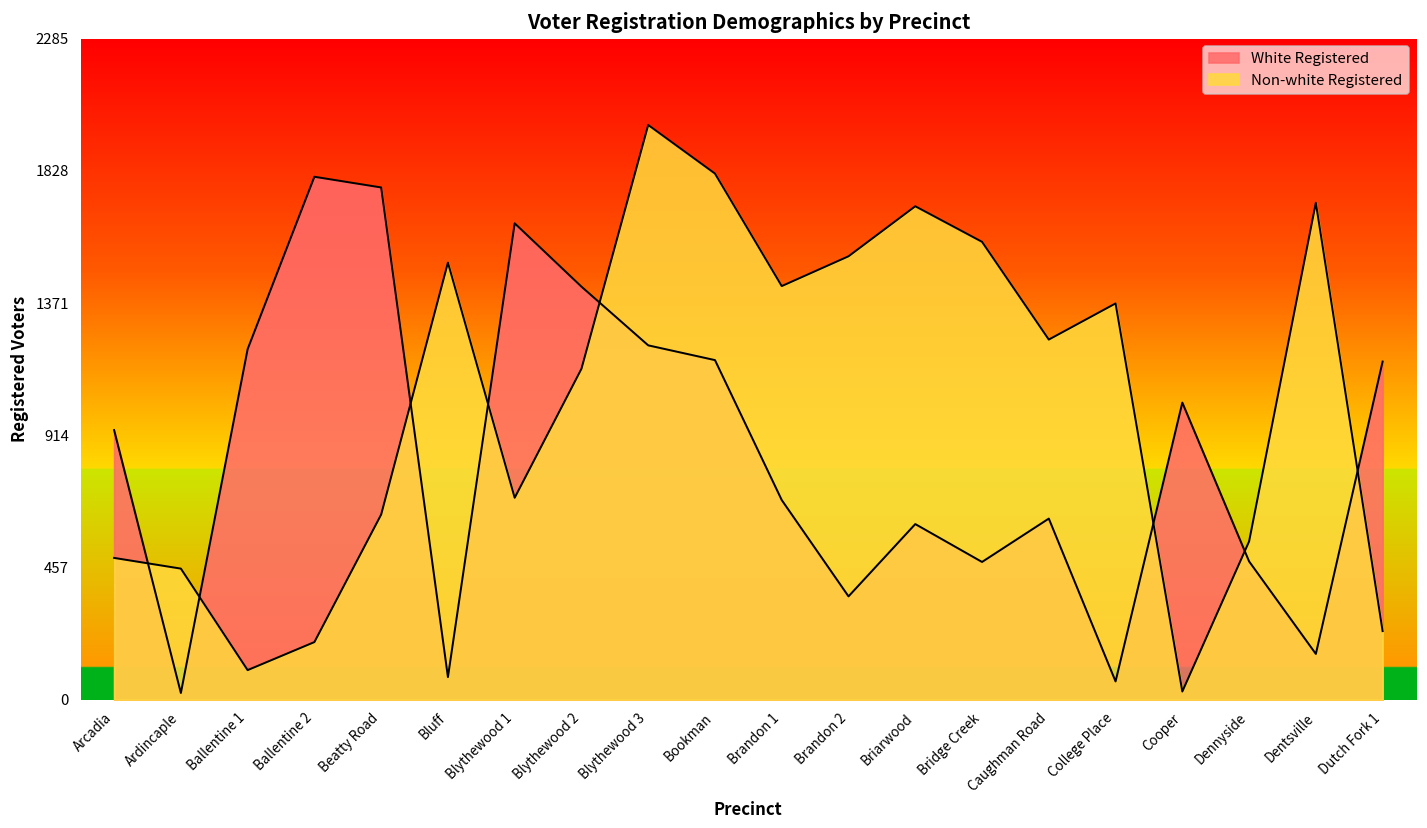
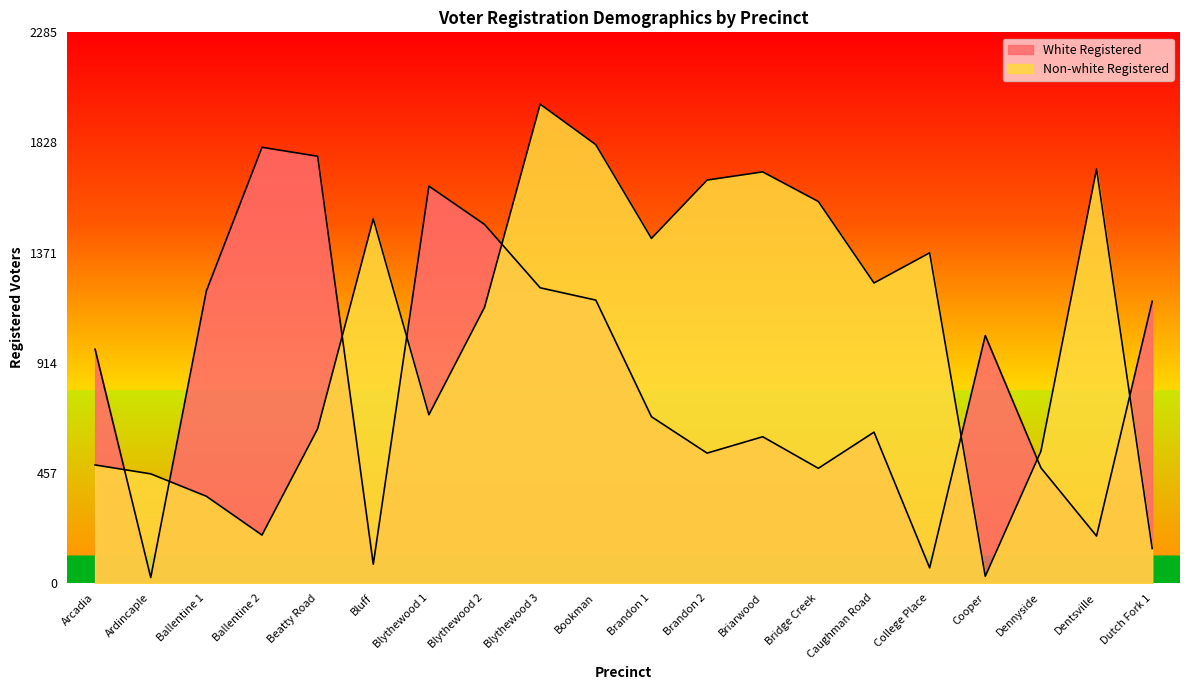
  {
    "White Registered": {
-     "Arcadia": 930,
+     "Arcadia": 970,
      "Ardincaple": 20,
      "Ballentine 1": 1210,
      "Ballentine 2": 1810,
      "Beatty Road": 1770,
      "Bluff": 80,
      "Blythewood 1": 1650,
-     "Blythewood 2": 1430,
+     "Blythewood 2": 1490,
      "Blythewood 3": 1230,
      "Bookman": 1170,
      "Brandon 1": 690,
-     "Brandon 2": 360,
+     "Brandon 2": 540,
      "Briarwood": 610,
      "Bridge Creek": 480,
      "Caughman Road": 630,
      "College Place": 60,
      "Cooper": 1030,
      "Dennyside": 480,
-     "Dentsville": 160,
+     "Dentsville": 200,
      "Dutch Fork 1": 1170
    },
    "Non-white Registered": {
      "Arcadia": 490,
      "Ardincaple": 450,
-     "Ballentine 1": 100,
+     "Ballentine 1": 360,
      "Ballentine 2": 200,
      "Beatty Road": 640,
      "Bluff": 1510,
      "Blythewood 1": 700,
      "Blythewood 2": 1140,
      "Blythewood 3": 1990,
      "Bookman": 1820,
      "Brandon 1": 1430,
-     "Brandon 2": 1530,
+     "Brandon 2": 1670,
      "Briarwood": 1710,
      "Bridge Creek": 1580,
      "Caughman Road": 1250,
      "College Place": 1370,
      "Cooper": 30,
      "Dennyside": 550,
      "Dentsville": 1720,
-     "Dutch Fork 1": 240
+     "Dutch Fork 1": 140
    }
  }
